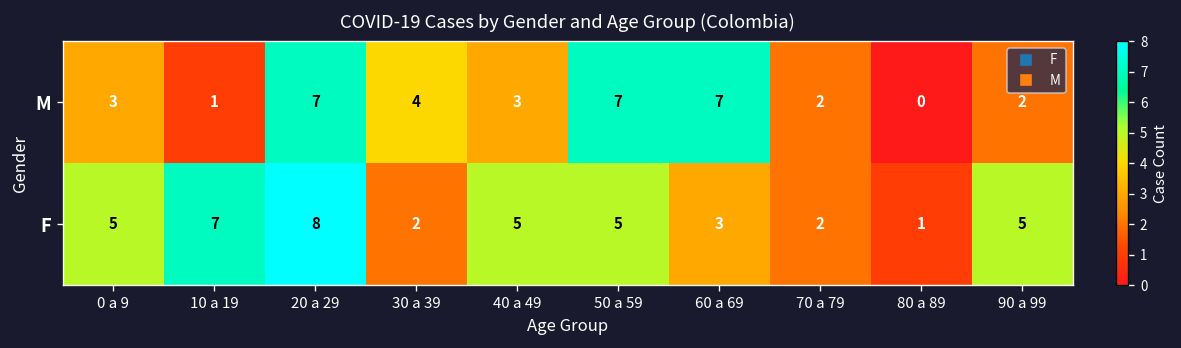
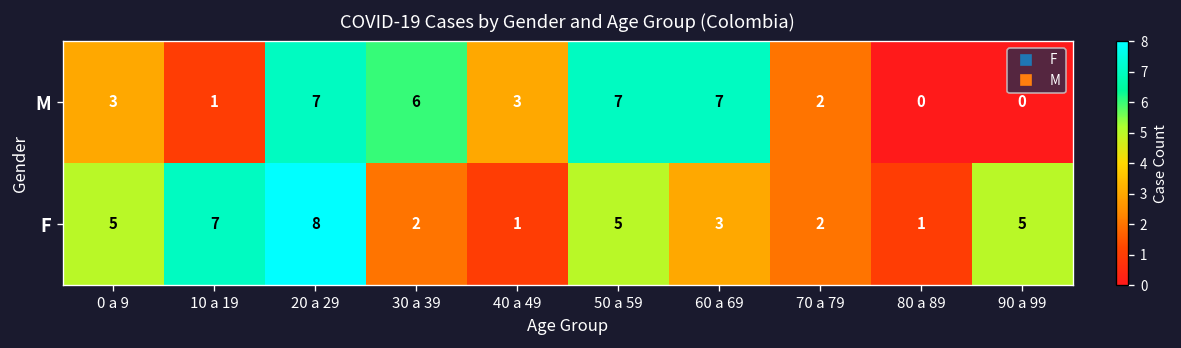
  {
    "M": {
      "0 a 9": 3,
      "10 a 19": 1,
      "20 a 29": 7,
-     "30 a 39": 4,
+     "30 a 39": 6,
      "40 a 49": 3,
      "50 a 59": 7,
      "60 a 69": 7,
      "70 a 79": 2,
      "80 a 89": 0,
-     "90 a 99": 2
+     "90 a 99": 0
    },
    "F": {
      "0 a 9": 5,
      "10 a 19": 7,
      "20 a 29": 8,
      "30 a 39": 2,
-     "40 a 49": 5,
+     "40 a 49": 1,
      "50 a 59": 5,
      "60 a 69": 3,
      "70 a 79": 2,
      "80 a 89": 1,
      "90 a 99": 5
    }
  }
